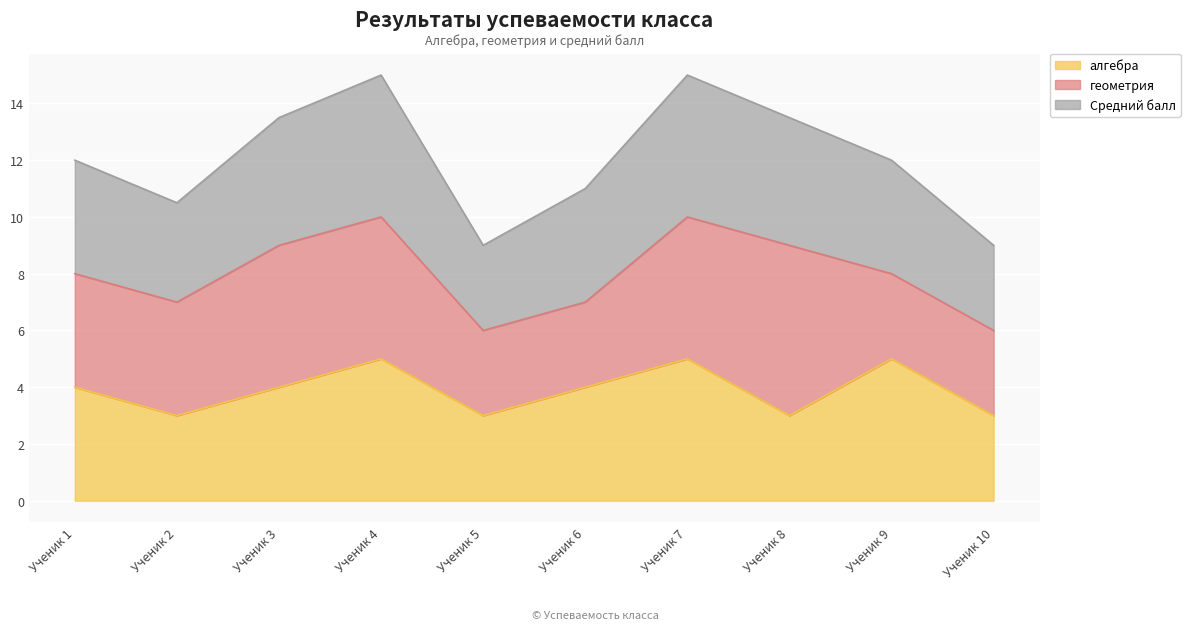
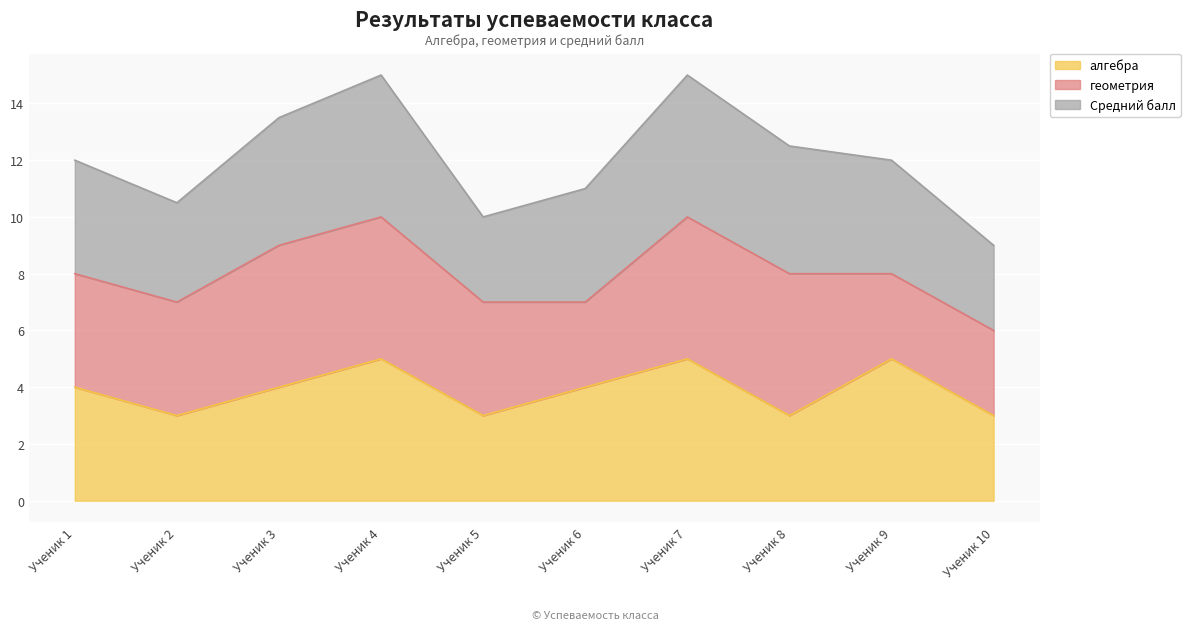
  {
    "алгебра": {
      "Ученик 1": 4,
      "Ученик 2": 3,
      "Ученик 3": 4,
      "Ученик 4": 5,
      "Ученик 5": 3,
      "Ученик 6": 4,
      "Ученик 7": 5,
      "Ученик 8": 3,
      "Ученик 9": 5,
      "Ученик 10": 3
    },
    "геометрия": {
      "Ученик 1": 4,
      "Ученик 2": 4,
      "Ученик 3": 5,
      "Ученик 4": 5,
-     "Ученик 5": 3,
+     "Ученик 5": 4,
      "Ученик 6": 3,
      "Ученик 7": 5,
-     "Ученик 8": 6,
+     "Ученик 8": 5,
      "Ученик 9": 3,
      "Ученик 10": 3
    },
    "Средний балл": {
      "Ученик 1": 4,
      "Ученик 2": 3.5,
      "Ученик 3": 4.5,
      "Ученик 4": 5,
      "Ученик 5": 3,
      "Ученик 6": 4,
      "Ученик 7": 5,
      "Ученик 8": 4.5,
      "Ученик 9": 4,
      "Ученик 10": 3
    }
  }
